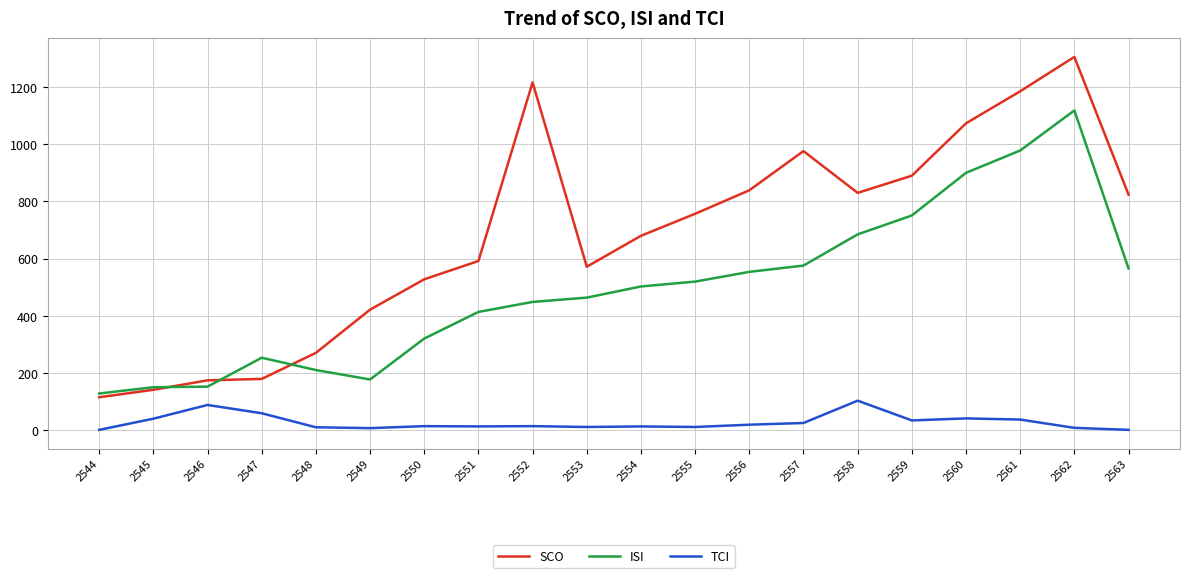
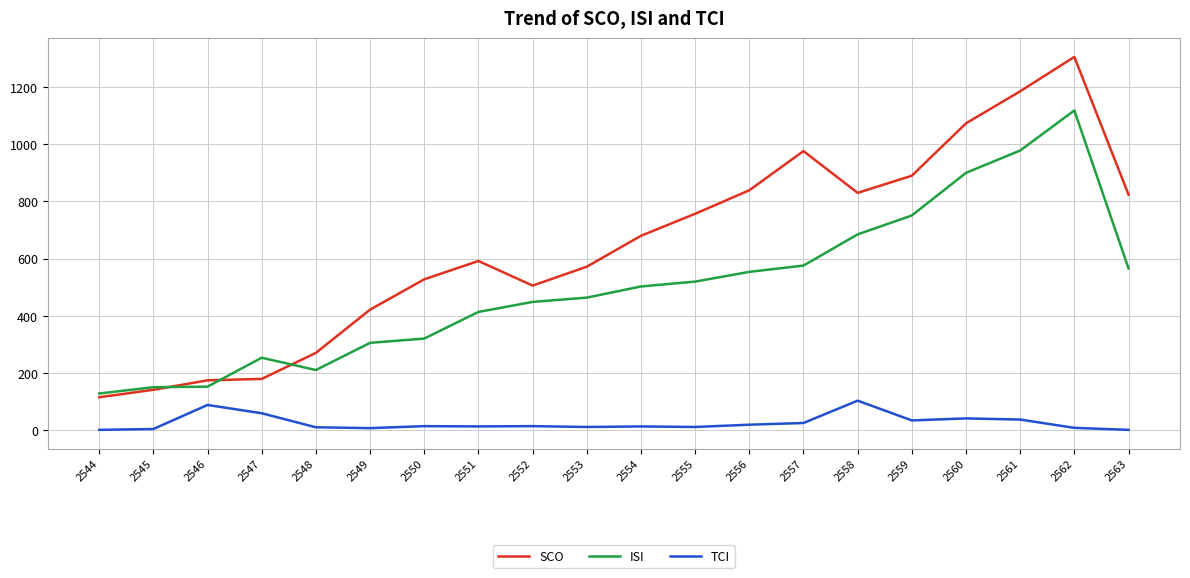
  {
    "SCO": {
      "2544": 120,
      "2545": 140,
      "2546": 180,
      "2547": 180,
      "2548": 270,
      "2549": 420,
      "2550": 530,
      "2551": 590,
-     "2552": 1220,
+     "2552": 510,
      "2553": 570,
      "2554": 680,
      "2555": 760,
      "2556": 840,
      "2557": 980,
      "2558": 830,
      "2559": 890,
      "2560": 1070,
      "2561": 1190,
      "2562": 1310,
      "2563": 820
    },
    "ISI": {
      "2544": 130,
      "2545": 150,
      "2546": 150,
      "2547": 250,
      "2548": 210,
-     "2549": 180,
+     "2549": 310,
      "2550": 320,
      "2551": 410,
      "2552": 450,
      "2553": 460,
      "2554": 500,
      "2555": 520,
      "2556": 550,
      "2557": 580,
      "2558": 690,
      "2559": 750,
      "2560": 900,
      "2561": 980,
      "2562": 1120,
      "2563": 570
    },
    "TCI": {
      "2544": 0,
-     "2545": 40,
+     "2545": 10,
      "2546": 90,
      "2547": 60,
      "2548": 10,
      "2549": 10,
      "2550": 20,
      "2551": 10,
      "2552": 20,
      "2553": 10,
      "2554": 10,
      "2555": 10,
      "2556": 20,
      "2557": 30,
      "2558": 100,
      "2559": 40,
      "2560": 40,
      "2561": 40,
      "2562": 10,
      "2563": 0
    }
  }
